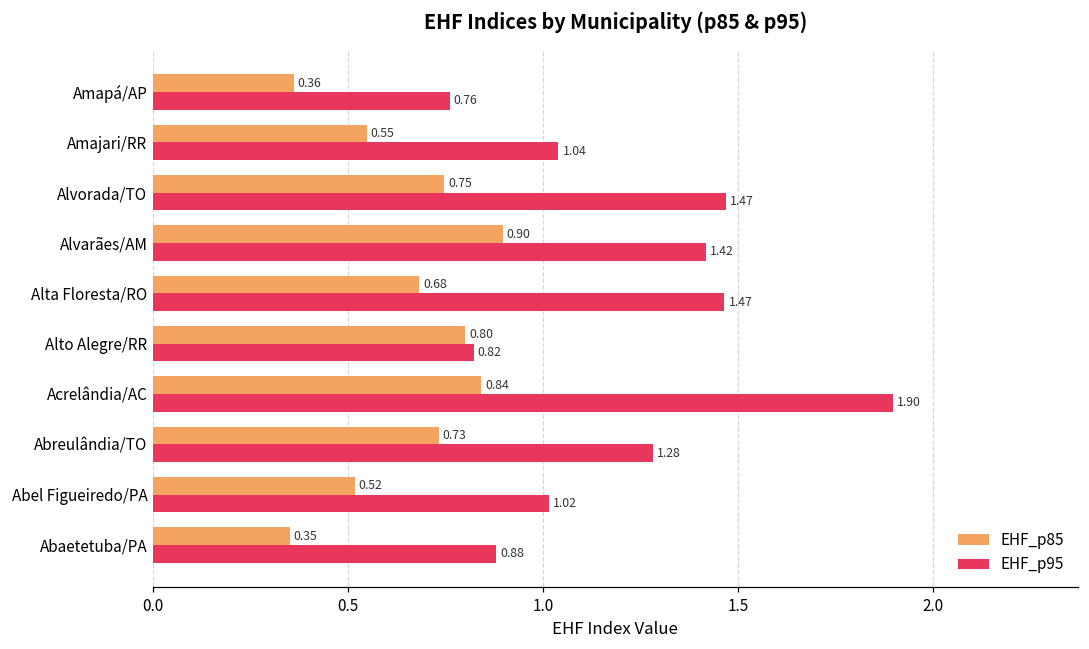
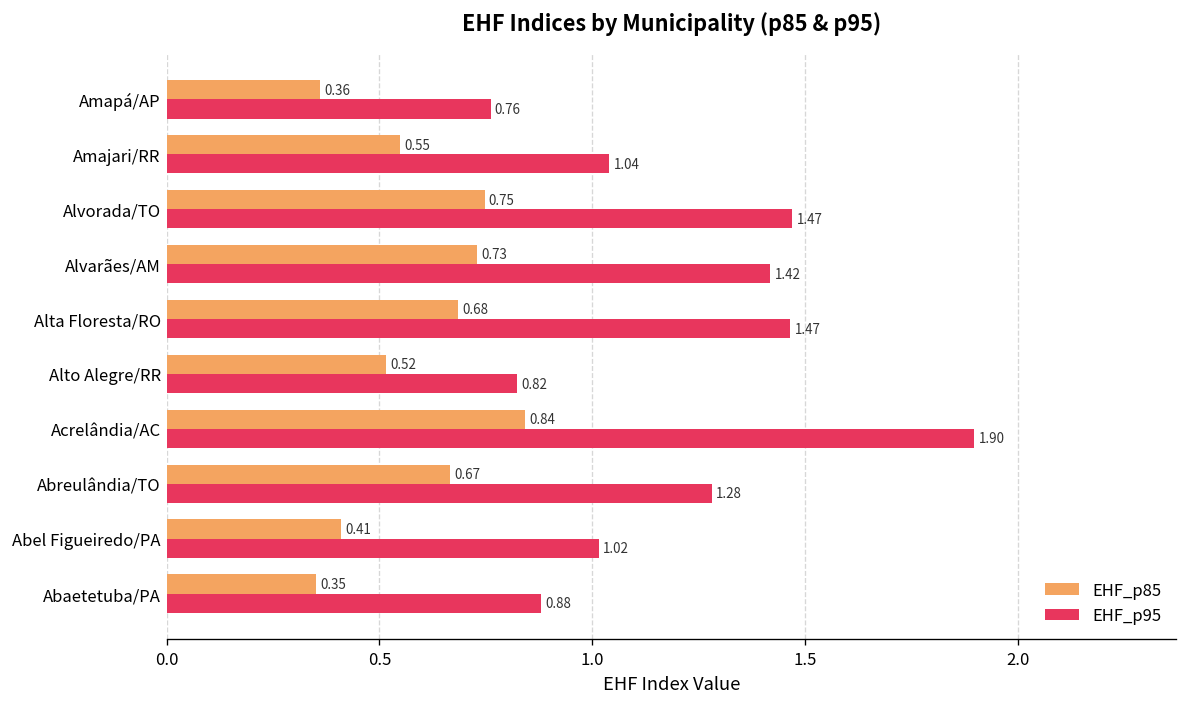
  {
    "EHF_p85": {
      "Amapá/AP": 0.36,
      "Amajari/RR": 0.55,
      "Alvorada/TO": 0.75,
-     "Alvarães/AM": 0.90,
+     "Alvarães/AM": 0.73,
      "Alta Floresta/RO": 0.68,
-     "Alto Alegre/RR": 0.80,
+     "Alto Alegre/RR": 0.52,
      "Acrelândia/AC": 0.84,
-     "Abreulândia/TO": 0.73,
-     "Abel Figueiredo/PA": 0.52,
+     "Abreulândia/TO": 0.67,
+     "Abel Figueiredo/PA": 0.41,
      "Abaetetuba/PA": 0.35
    },
    "EHF_p95": {
      "Amapá/AP": 0.76,
      "Amajari/RR": 1.04,
      "Alvorada/TO": 1.47,
      "Alvarães/AM": 1.42,
      "Alta Floresta/RO": 1.47,
      "Alto Alegre/RR": 0.82,
      "Acrelândia/AC": 1.90,
      "Abreulândia/TO": 1.28,
      "Abel Figueiredo/PA": 1.02,
      "Abaetetuba/PA": 0.88
    }
  }
